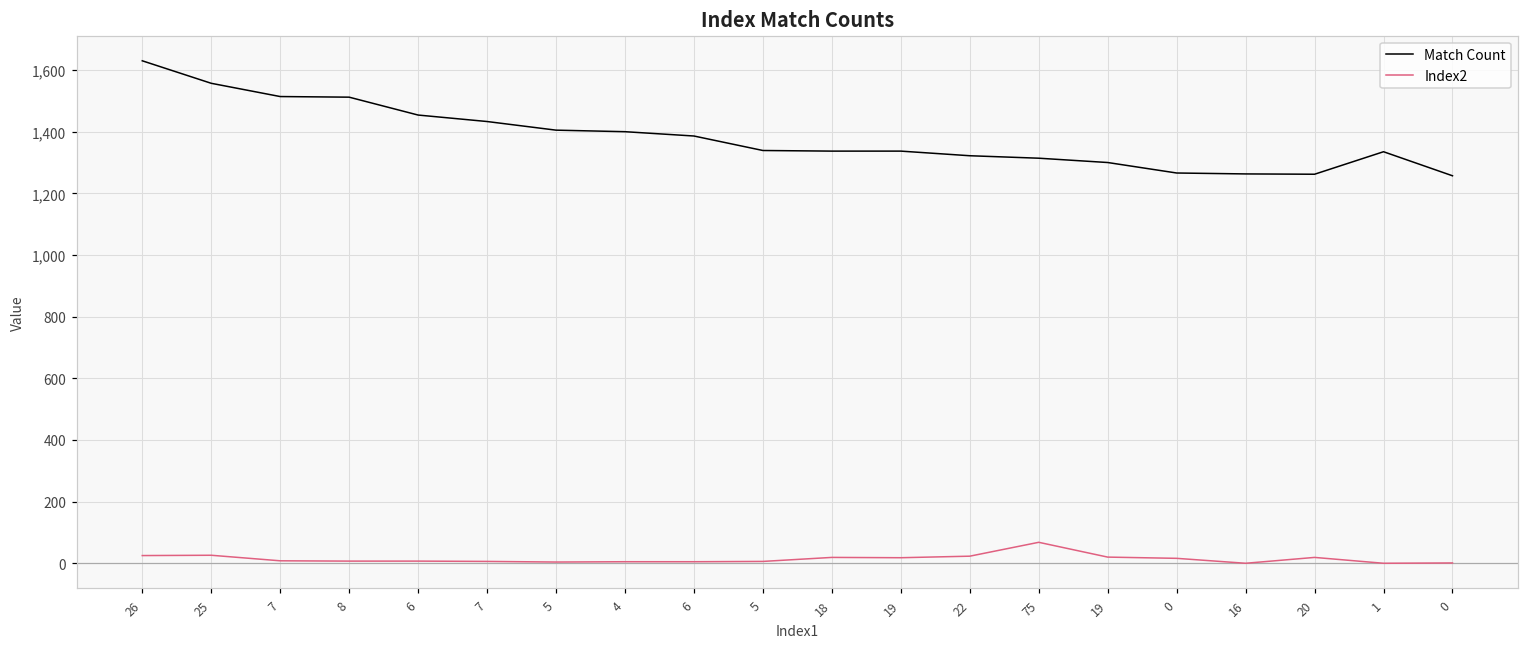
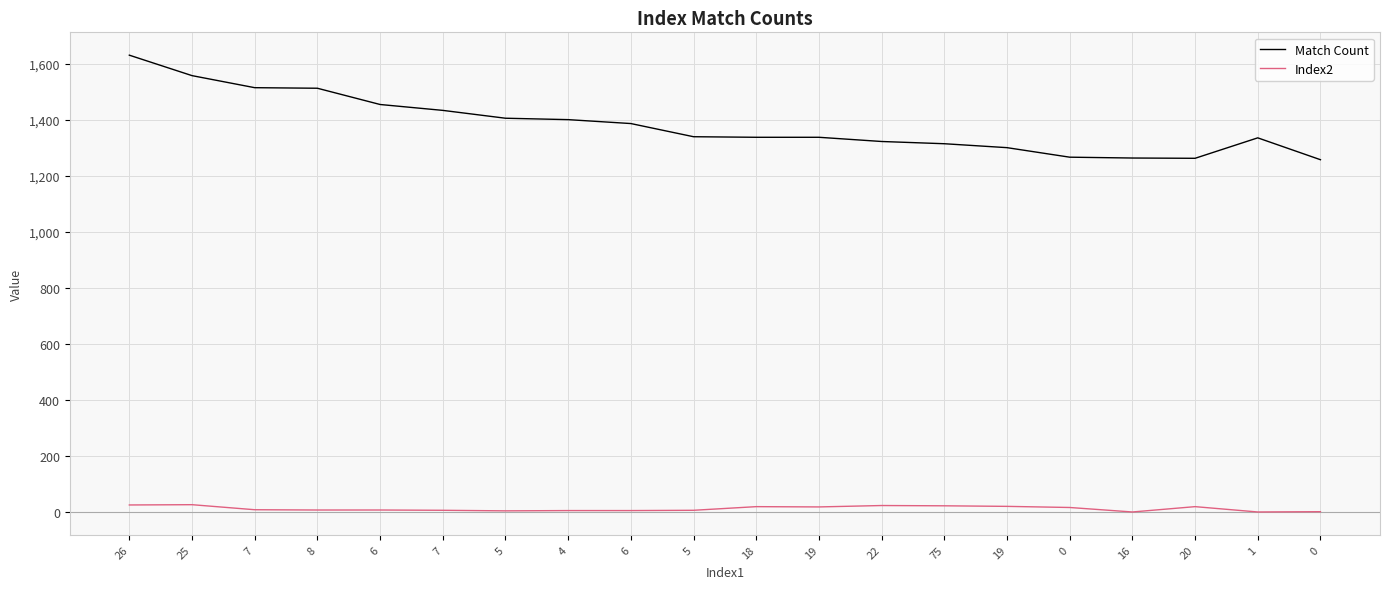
  {
    "Match Count": {
      "26": "1,630",
      "25": "1,560",
      "8": "1,510",
      "4": "1,400",
      "18": "1,340",
      "22": "1,320",
      "75": "1,310",
      "16": "1,260",
      "20": "1,260",
      "1": "1,340"
    },
    "Index2": {
      "26": "30",
      "25": "30",
      "8": "10",
      "4": "10",
      "18": "20",
      "22": "20",
-     "75": "70",
+     "75": "20",
      "16": "0",
      "20": "20",
      "1": "0"
    }
  }
